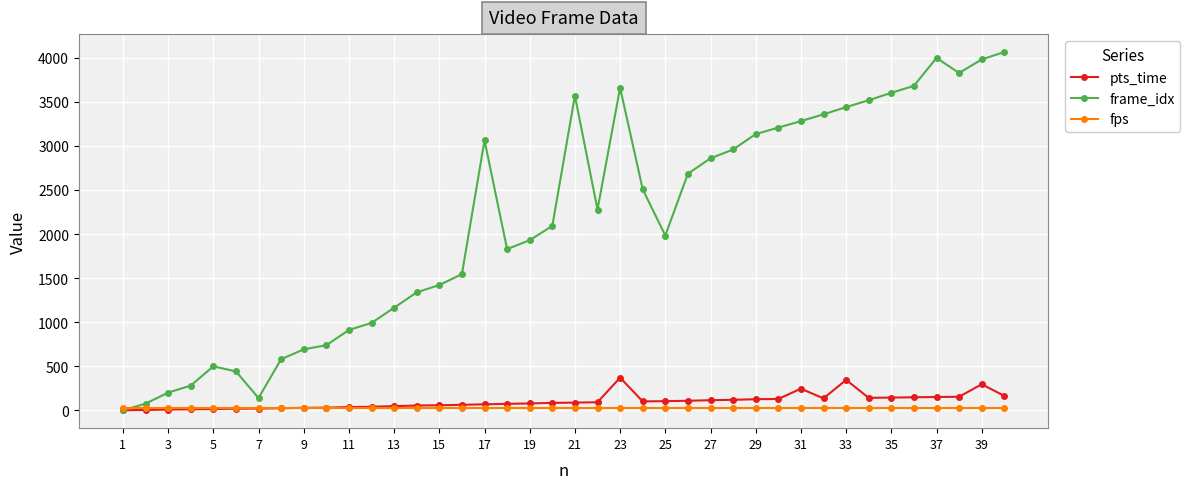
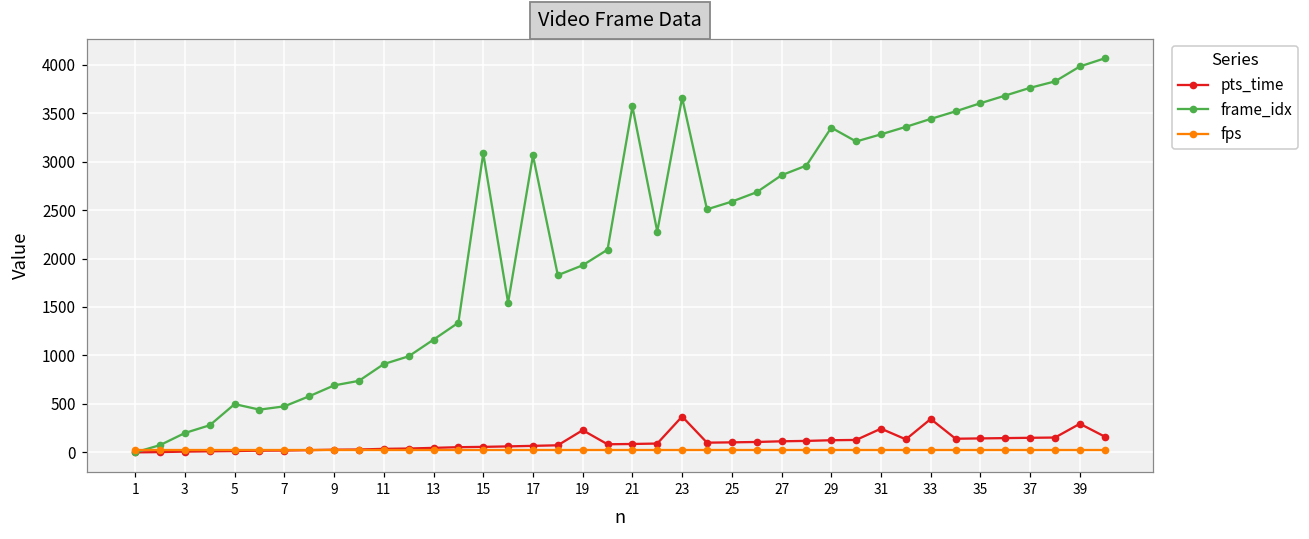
  {
    "pts_time": {
      "15": 100,
      "17": 100,
-     "19": 100,
+     "19": 200,
      "21": 100,
      "23": 400,
      "25": 100,
      "27": 100,
      "29": 100,
      "31": 200,
      "33": 300,
      "35": 100,
      "37": 200,
      "39": 300
    },
    "frame_idx": {
      "3": 200,
      "5": 500,
-     "7": 100,
+     "7": 500,
      "9": 700,
      "11": 900,
      "13": 1200,
-     "15": 1400,
+     "15": 3100,
      "17": 3100,
      "19": 1900,
      "21": 3600,
      "23": 3700,
-     "25": 2000,
+     "25": 2600,
      "27": 2900,
-     "29": 3100,
+     "29": 3400,
      "31": 3300,
      "33": 3400,
      "35": 3600,
-     "37": 4000,
+     "37": 3800,
      "39": 4000
    },
    "fps": {
      "15": 0,
      "17": 0,
      "19": 0,
      "21": 0,
      "23": 0,
      "25": 0,
      "27": 0,
      "29": 0,
      "31": 0,
      "33": 0,
      "35": 0,
      "37": 0,
      "39": 0
    }
  }
